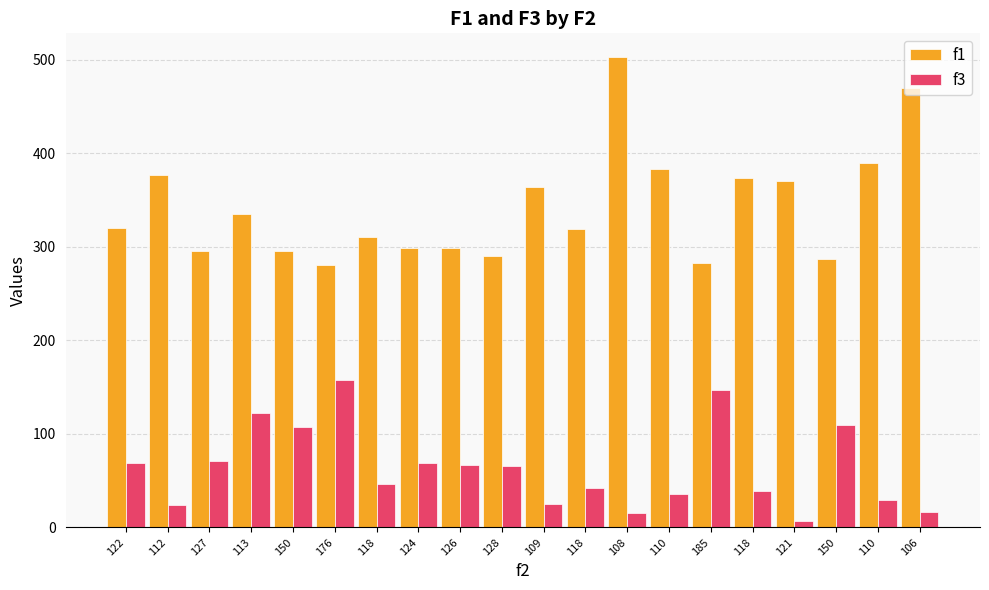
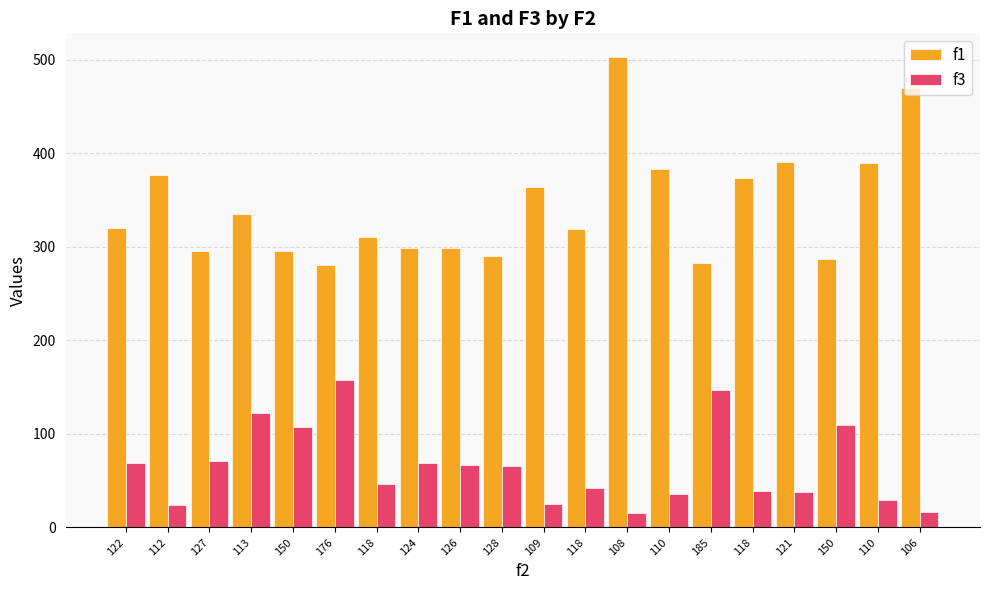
  {
    "f1": {
      "122": 320,
      "112": 380,
      "127": 300,
      "113": 340,
      "176": 280,
      "124": 300,
      "126": 300,
      "128": 290,
      "109": 360,
      "108": 500,
      "185": 280,
-     "121": 370
+     "121": 390
    },
    "f3": {
      "122": 70,
      "112": 20,
      "127": 70,
      "113": 120,
      "176": 160,
      "124": 70,
      "126": 70,
      "128": 70,
      "109": 30,
      "108": 20,
      "185": 150,
-     "121": 10,
+     "121": 40,
      "106": 20
    }
  }
